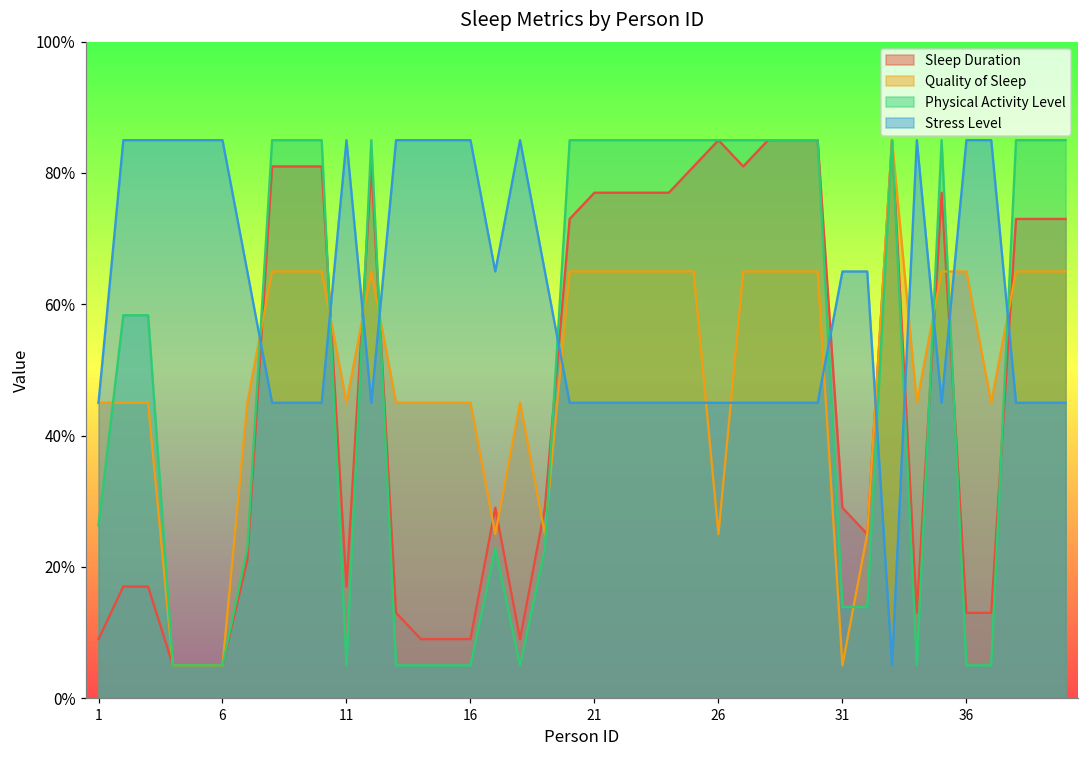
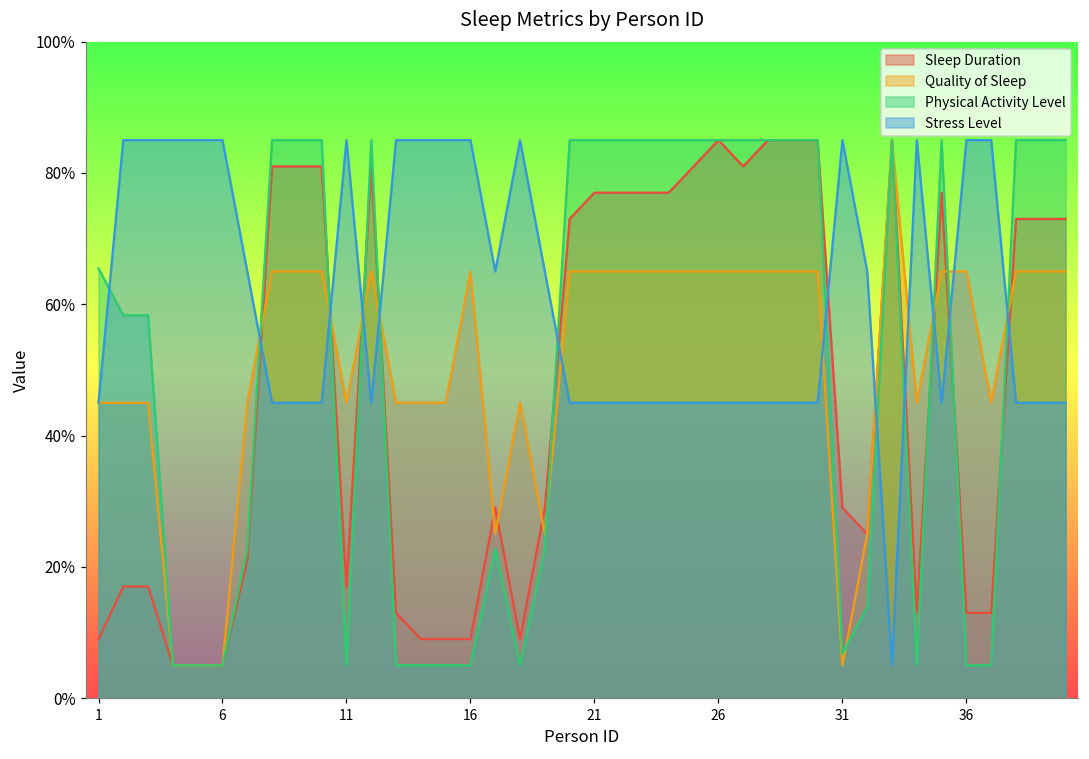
  {
    "Sleep Duration": {
      "1": "9%",
      "11": "17%",
      "16": "9%",
      "21": "77%",
      "31": "29%",
      "36": "13%"
    },
    "Quality of Sleep": {
      "11": "45%",
-     "16": "45%",
+     "16": "65%",
      "21": "65%",
-     "26": "25%",
+     "26": "65%",
      "31": "5%",
      "36": "65%"
    },
    "Physical Activity Level": {
-     "1": "26%",
+     "1": "65%",
      "11": "5%",
      "16": "5%",
      "21": "85%",
-     "31": "14%",
+     "31": "7%",
      "36": "5%"
    },
    "Stress Level": {
      "6": "85%",
      "11": "85%",
      "16": "85%",
      "21": "45%",
      "26": "45%",
-     "31": "65%",
+     "31": "85%",
      "36": "85%"
    }
  }
